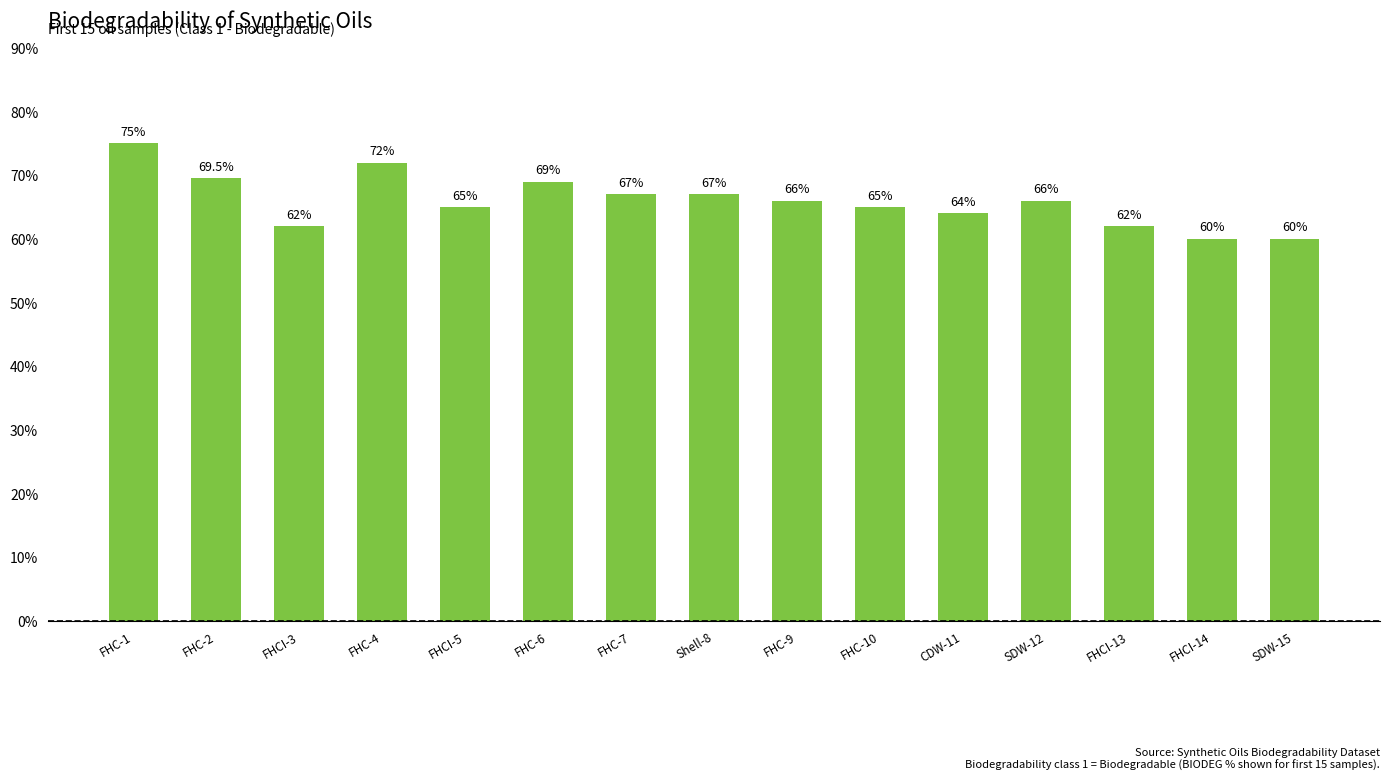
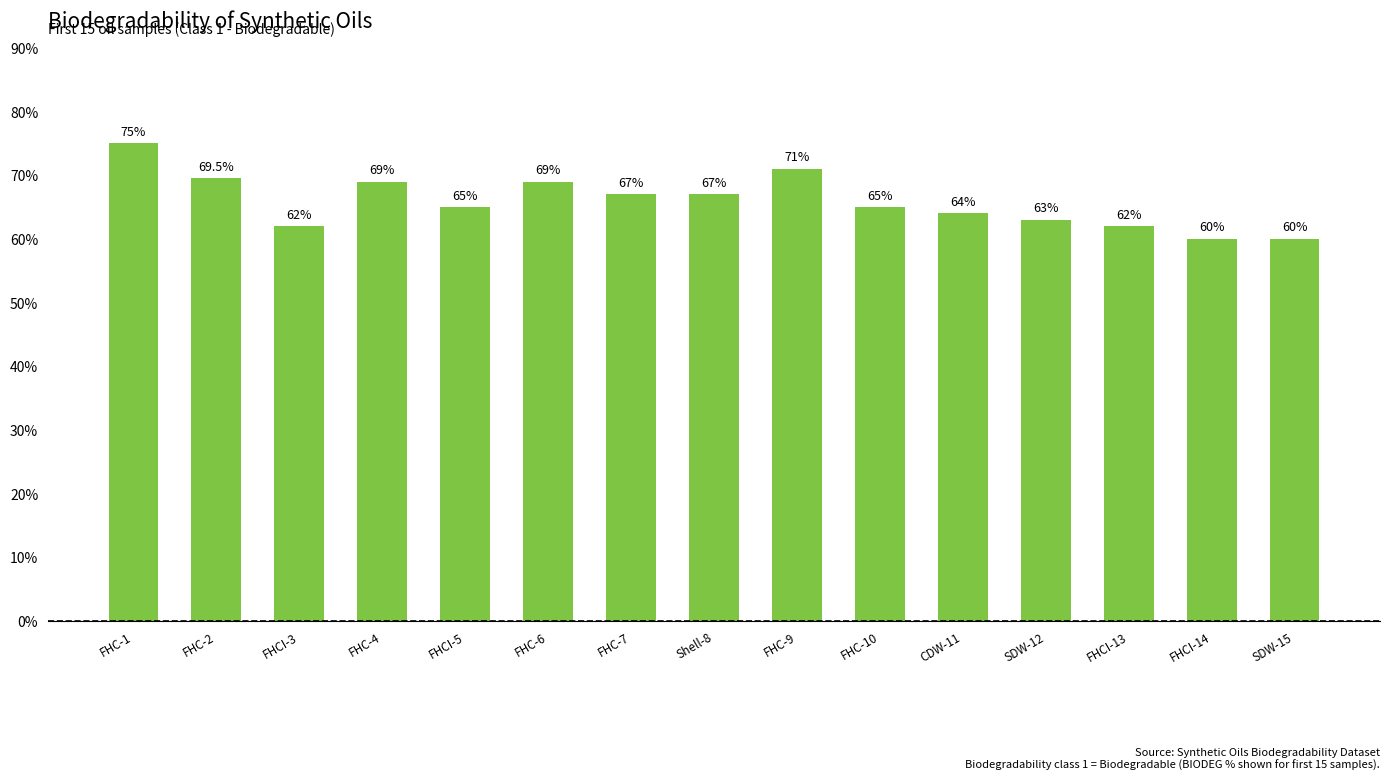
  {
    "FHC-1": "75%",
    "FHC-2": "69.5%",
    "FHCI-3": "62%",
-   "FHC-4": "72%",
+   "FHC-4": "69%",
    "FHCI-5": "65%",
    "FHC-6": "69%",
    "FHC-7": "67%",
    "Shell-8": "67%",
-   "FHC-9": "66%",
+   "FHC-9": "71%",
    "FHC-10": "65%",
    "CDW-11": "64%",
-   "SDW-12": "66%",
+   "SDW-12": "63%",
    "FHCI-13": "62%",
    "FHCI-14": "60%",
    "SDW-15": "60%"
  }
